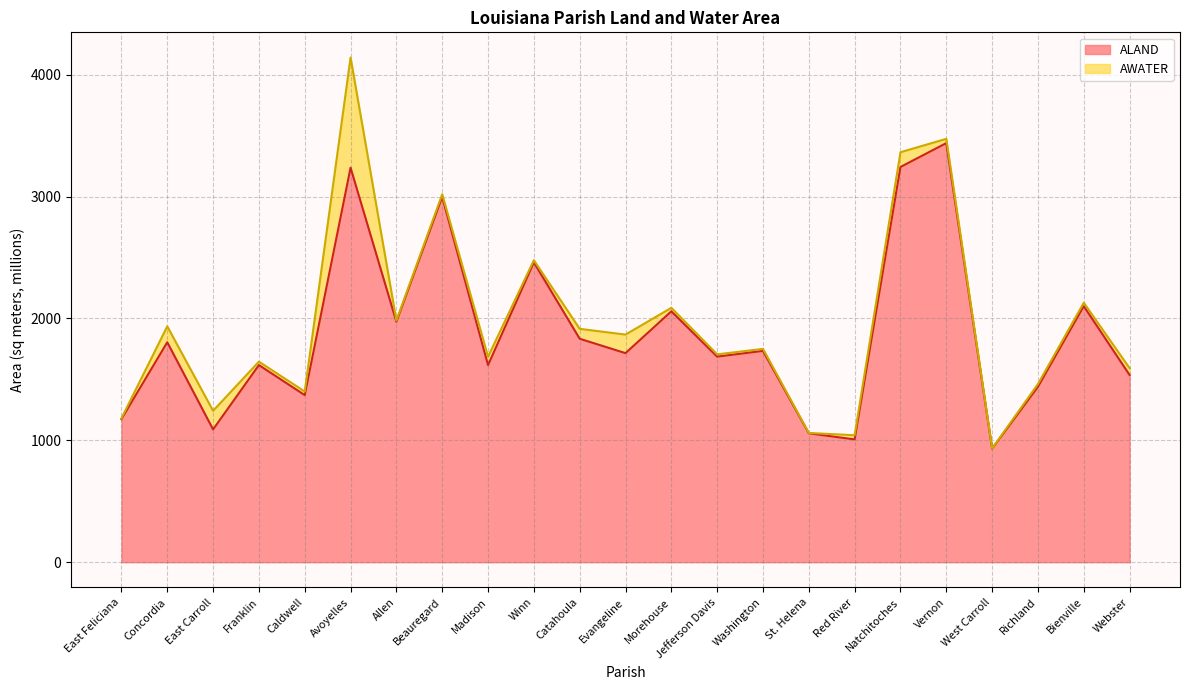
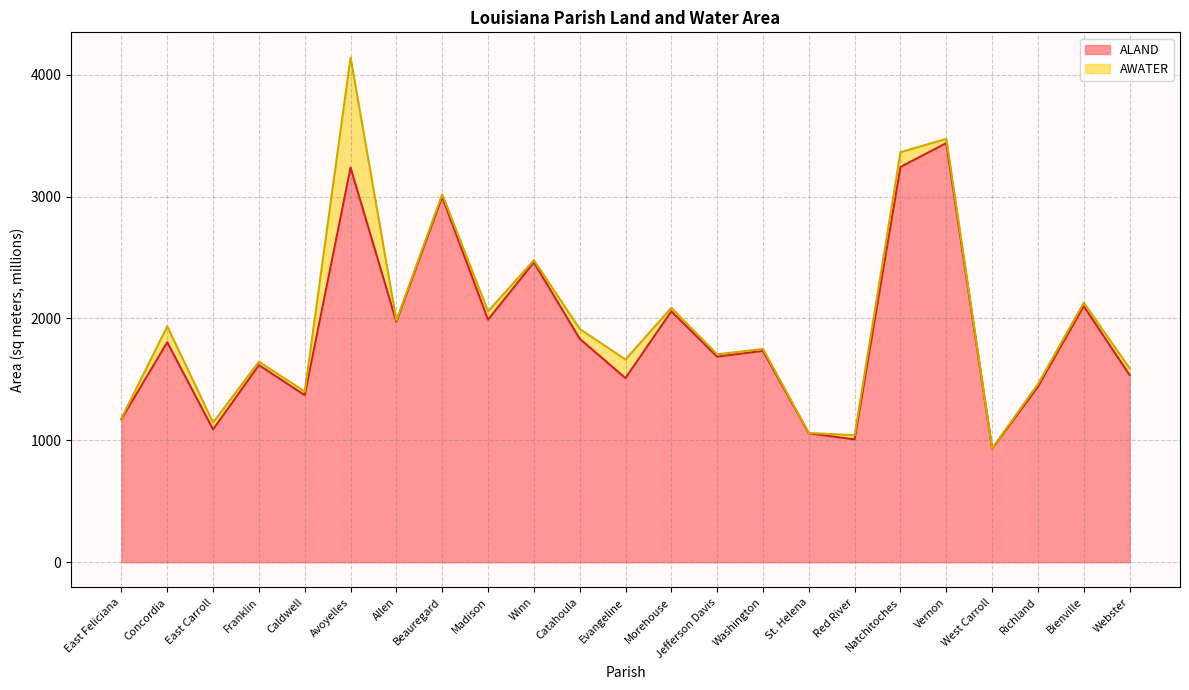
  {
    "ALAND": {
      "Concordia": 1810,
      "East Carroll": 1090,
      "Franklin": 1620,
      "Caldwell": 1370,
      "Avoyelles": 3240,
      "Beauregard": 3000,
-     "Madison": 1620,
+     "Madison": 1990,
      "Catahoula": 1830,
-     "Evangeline": 1720,
+     "Evangeline": 1510,
      "Morehouse": 2060,
      "Red River": 1010,
      "Natchitoches": 3240,
      "Vernon": 3440,
      "Richland": 1440,
      "Bienville": 2100,
      "Webster": 1540
    },
    "AWATER": {
      "Concordia": 130,
-     "East Carroll": 150,
+     "East Carroll": 60,
      "Franklin": 30,
      "Caldwell": 30,
      "Avoyelles": 900,
      "Beauregard": 20,
      "Madison": 70,
      "Catahoula": 80,
      "Evangeline": 150,
      "Morehouse": 30,
      "Red River": 30,
      "Natchitoches": 120,
      "Vernon": 40,
      "Richland": 20,
      "Bienville": 30,
      "Webster": 60
    }
  }
